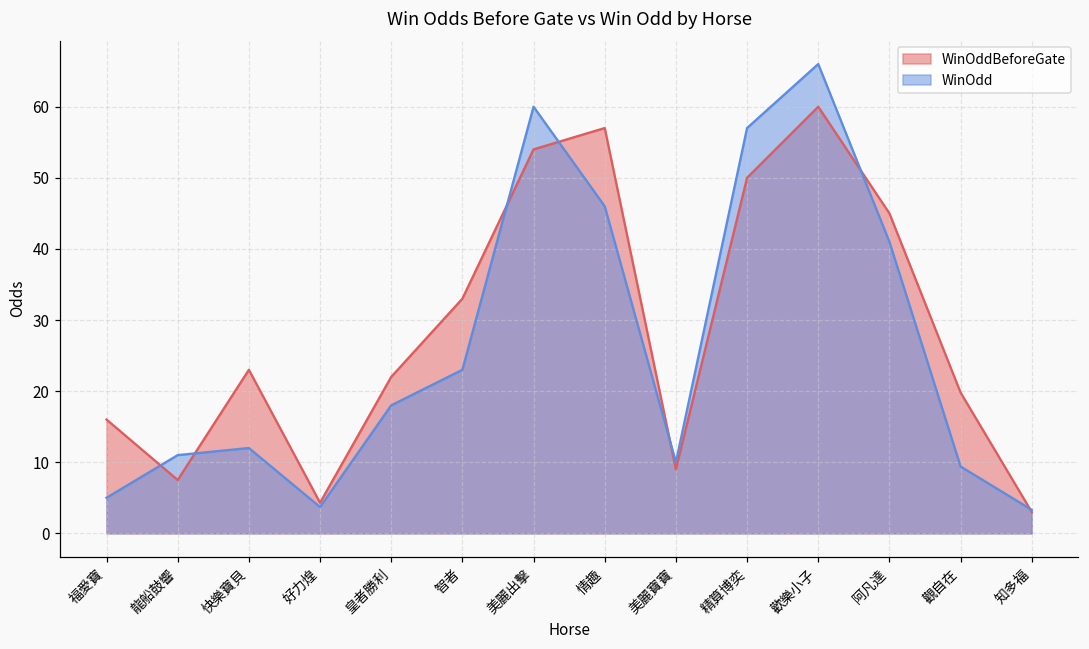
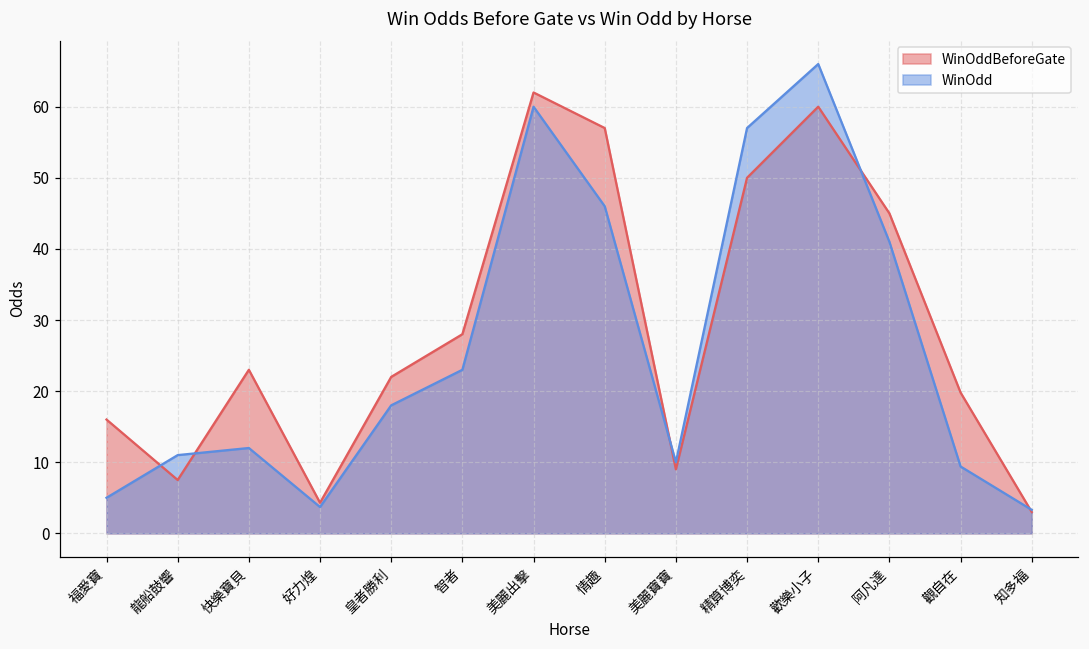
  {
    "WinOddBeforeGate": {
      "福愛寶": 16,
      "龍船鼓響": 8,
      "快樂寶貝": 23,
      "好力煌": 4,
      "皇者勝利": 22,
-     "智者": 33,
-     "美麗出擊": 54,
+     "智者": 28,
+     "美麗出擊": 62,
      "情趣": 57,
      "美麗寶寶": 9,
      "精算博奕": 50,
      "歡樂小子": 60,
      "阿凡達": 45,
      "觀自在": 20
    },
    "WinOdd": {
      "福愛寶": 5,
      "龍船鼓響": 11,
      "快樂寶貝": 12,
      "好力煌": 4,
      "皇者勝利": 18,
      "智者": 23,
      "美麗出擊": 60,
      "情趣": 46,
      "美麗寶寶": 10,
      "精算博奕": 57,
      "歡樂小子": 66,
      "阿凡達": 41,
      "觀自在": 9
    }
  }
